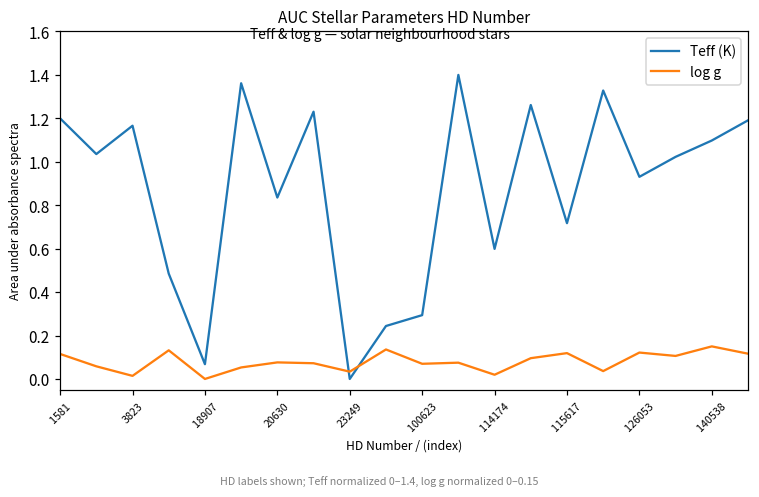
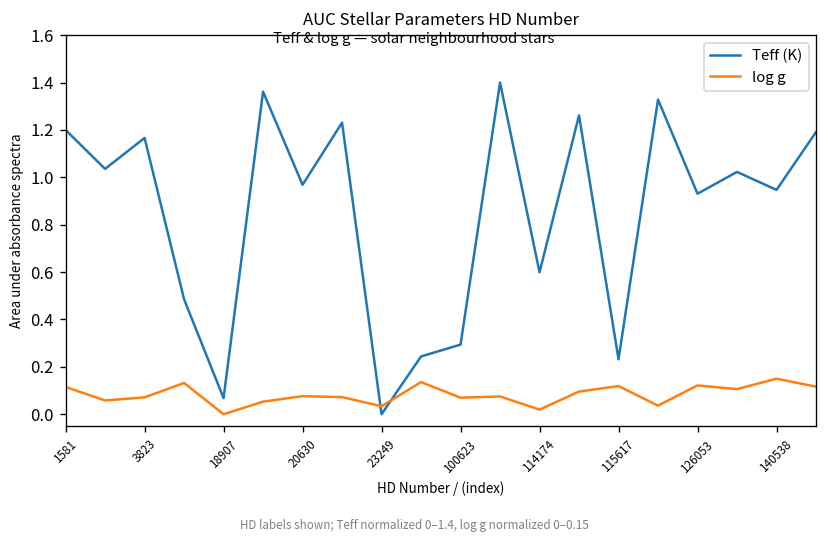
  {
    "Teff (K)": {
      "1581": 1.20,
      "3823": 1.17,
      "18907": 0.07,
-     "20630": 0.84,
+     "20630": 0.97,
      "23249": 0.00,
      "100623": 0.29,
      "114174": 0.60,
-     "115617": 0.72,
+     "115617": 0.23,
      "126053": 0.93,
-     "140538": 1.10
+     "140538": 0.95
    },
    "log g": {
      "1581": 0.12,
-     "3823": 0.01,
+     "3823": 0.07,
      "18907": 0.00,
      "20630": 0.08,
      "23249": 0.03,
      "100623": 0.07,
      "114174": 0.02,
      "115617": 0.12,
      "126053": 0.12,
      "140538": 0.15
    }
  }
